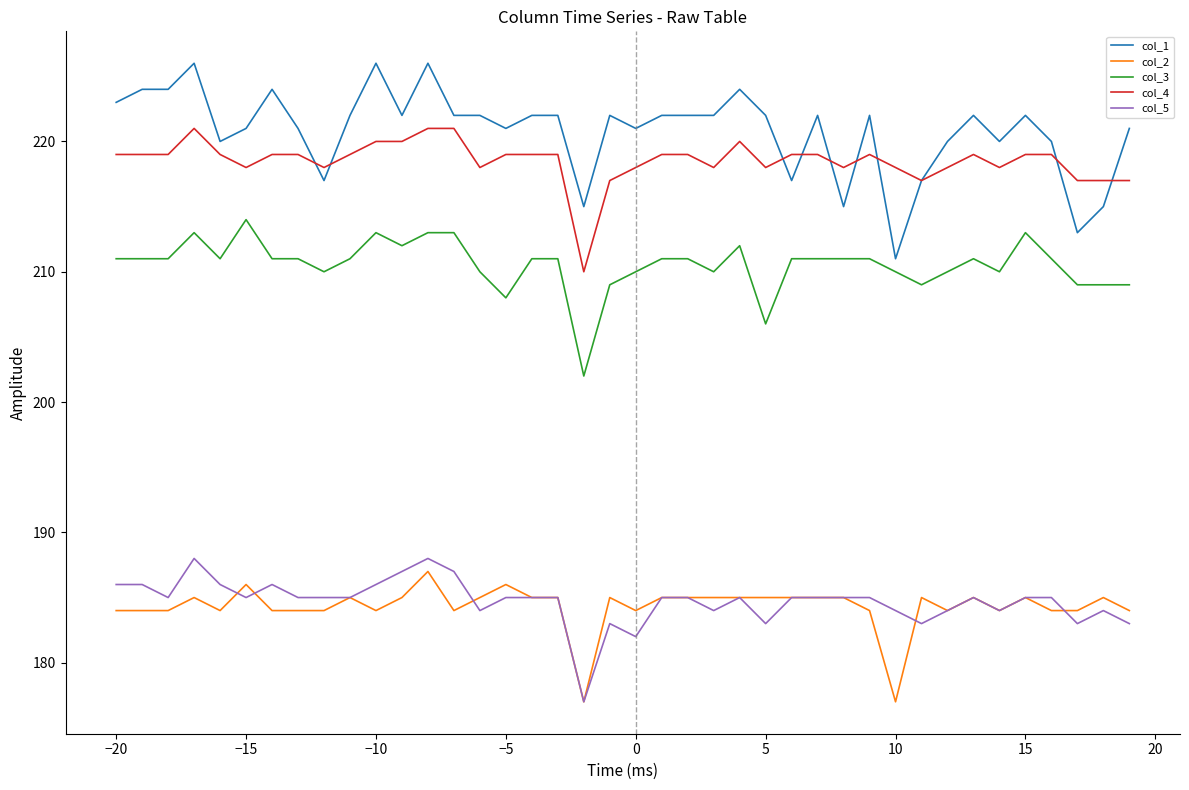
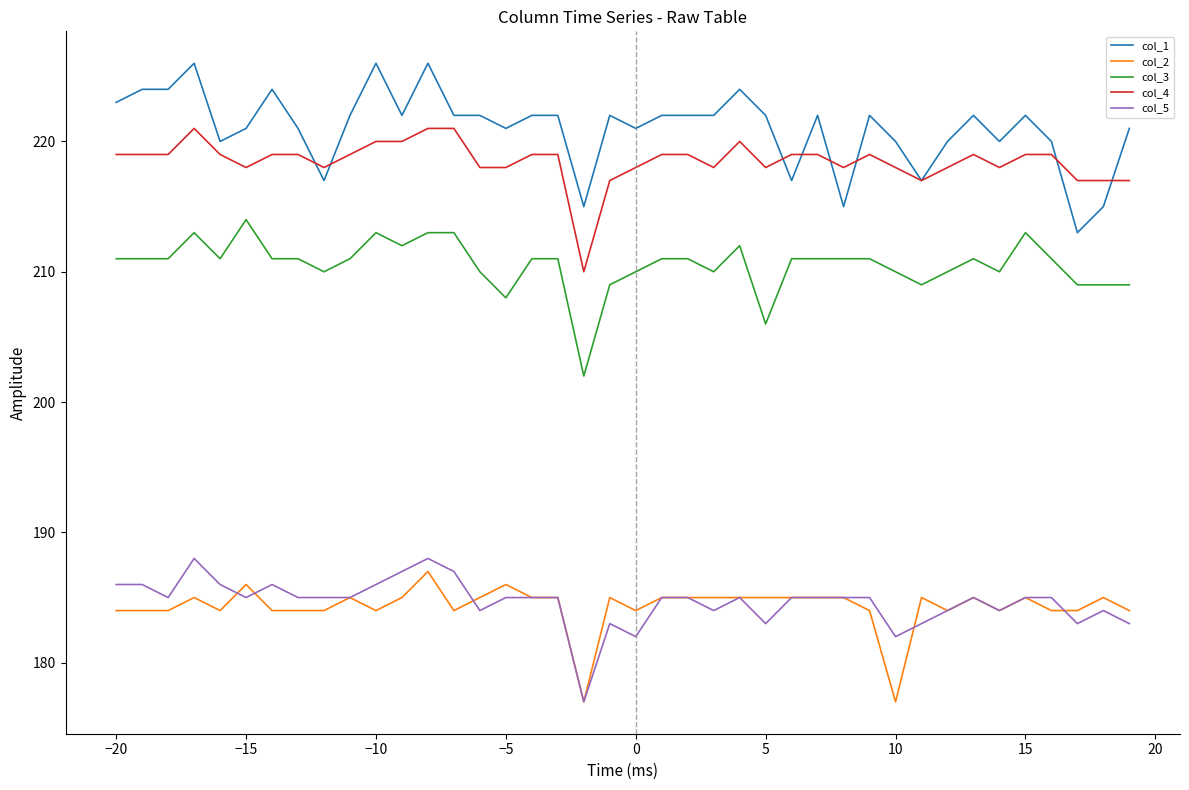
  {
    "col_1": {
      "−20": 223,
      "−15": 221,
      "−10": 226,
      "−5": 221,
      "0": 221,
      "5": 222,
-     "10": 211,
+     "10": 220,
      "15": 222
    },
    "col_2": {
      "−20": 184,
      "−15": 186,
      "−10": 184,
      "−5": 186,
      "0": 184,
      "5": 185,
      "10": 177
    },
    "col_3": {
      "−20": 211,
      "−15": 214,
      "−10": 213,
      "−5": 208,
      "0": 210,
      "5": 206,
      "10": 210,
      "15": 213
    },
    "col_4": {
      "−20": 219,
      "−15": 218,
      "−10": 220,
-     "−5": 219,
+     "−5": 218,
      "0": 218,
      "5": 218,
      "10": 218,
      "15": 219
    },
    "col_5": {
      "−20": 186,
      "−15": 185,
      "−10": 186,
      "−5": 185,
      "0": 182,
      "5": 183,
-     "10": 184
+     "10": 182
    }
  }
